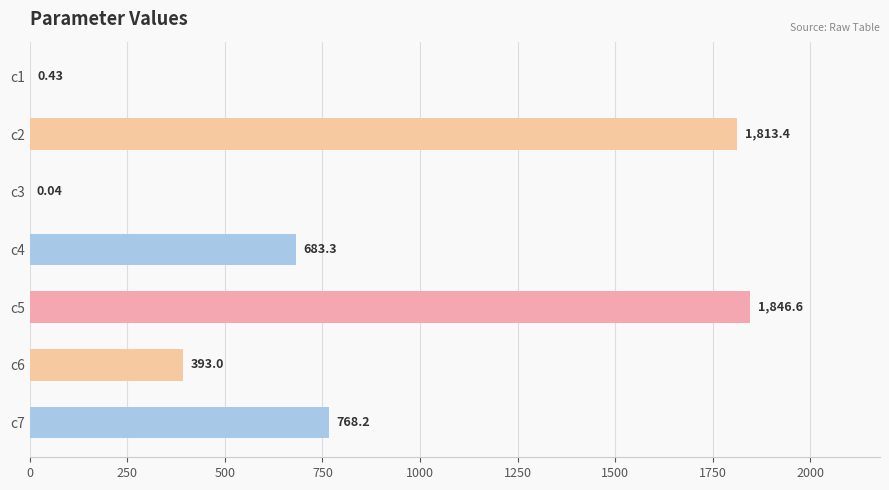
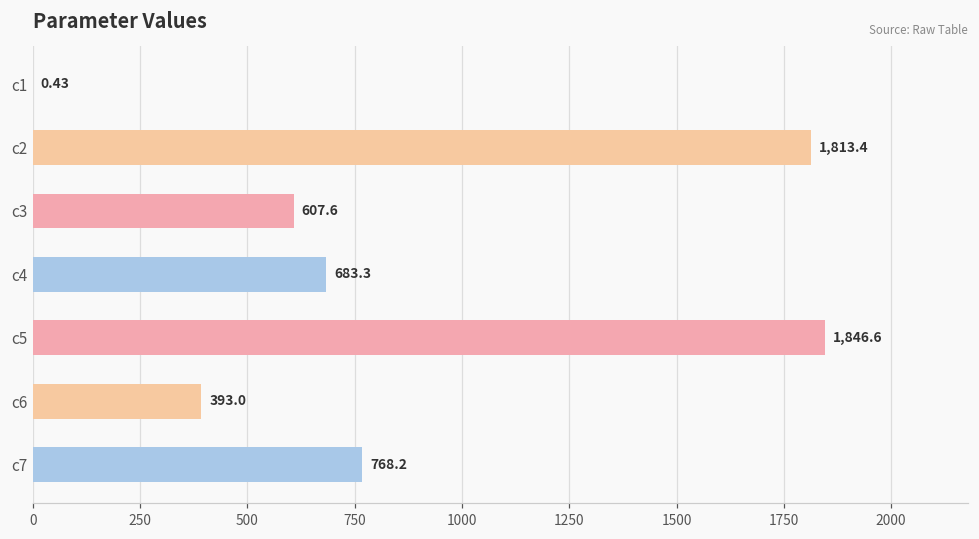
  {
    "c1": "0.43",
    "c2": "1,813.4",
-   "c3": "0.04",
+   "c3": "607.6",
    "c4": "683.3",
    "c5": "1,846.6",
    "c6": "393.0",
    "c7": "768.2"
  }
